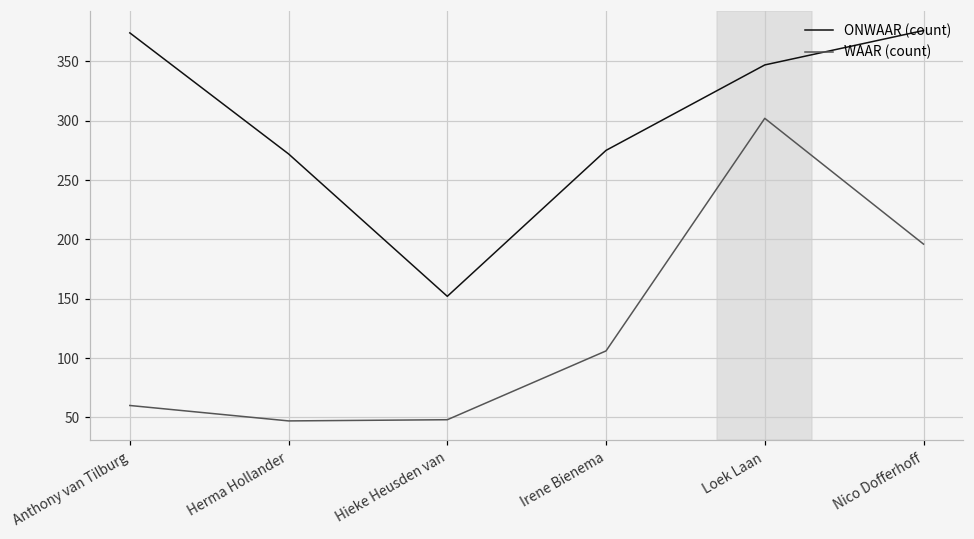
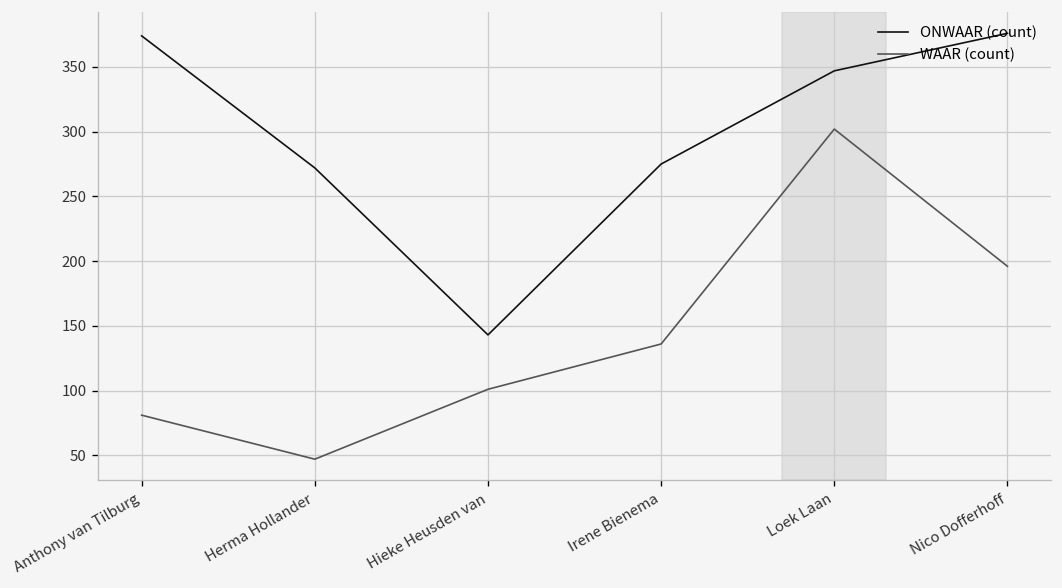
  {
    "ONWAAR (count)": {
      "Anthony van Tilburg": 374,
      "Herma Hollander": 272,
-     "Hieke Heusden van": 152,
+     "Hieke Heusden van": 143,
      "Irene Bienema": 275,
      "Loek Laan": 347,
      "Nico Dofferhoff": 376
    },
    "WAAR (count)": {
-     "Anthony van Tilburg": 60,
+     "Anthony van Tilburg": 81,
      "Herma Hollander": 47,
-     "Hieke Heusden van": 48,
-     "Irene Bienema": 106,
+     "Hieke Heusden van": 101,
+     "Irene Bienema": 136,
      "Loek Laan": 302,
      "Nico Dofferhoff": 196
    }
  }
